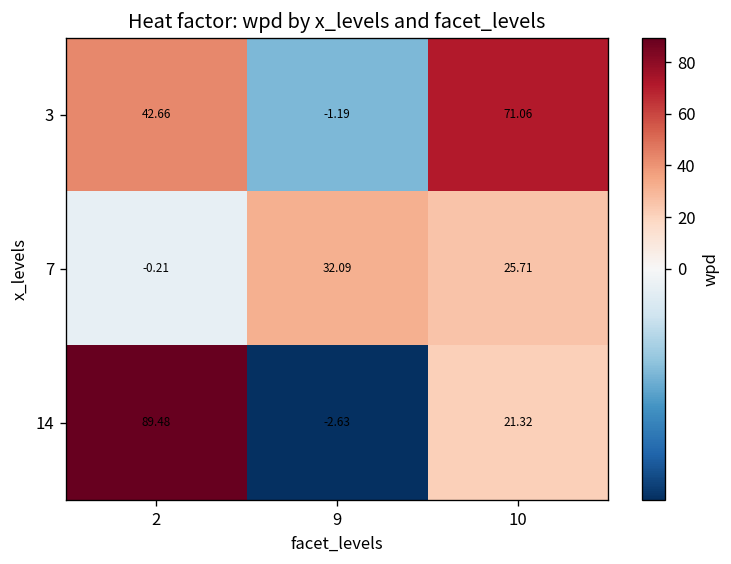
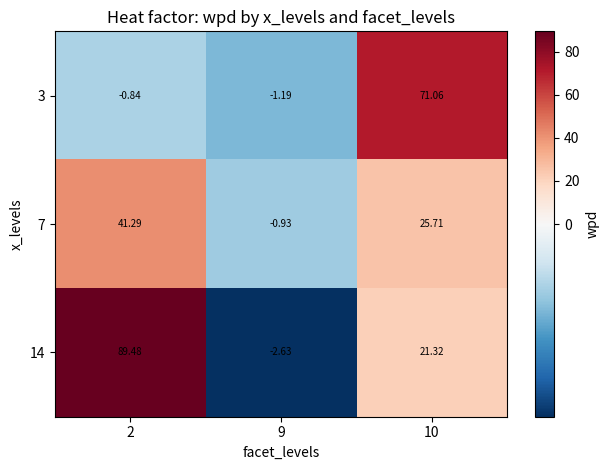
  {
    "3": {
-     "2": 42.66,
+     "2": -0.84,
      "9": -1.19,
      "10": 71.06
    },
    "7": {
-     "2": -0.21,
-     "9": 32.09,
+     "2": 41.29,
+     "9": -0.93,
      "10": 25.71
    },
    "14": {
      "2": 89.48,
      "9": -2.63,
      "10": 21.32
    }
  }
